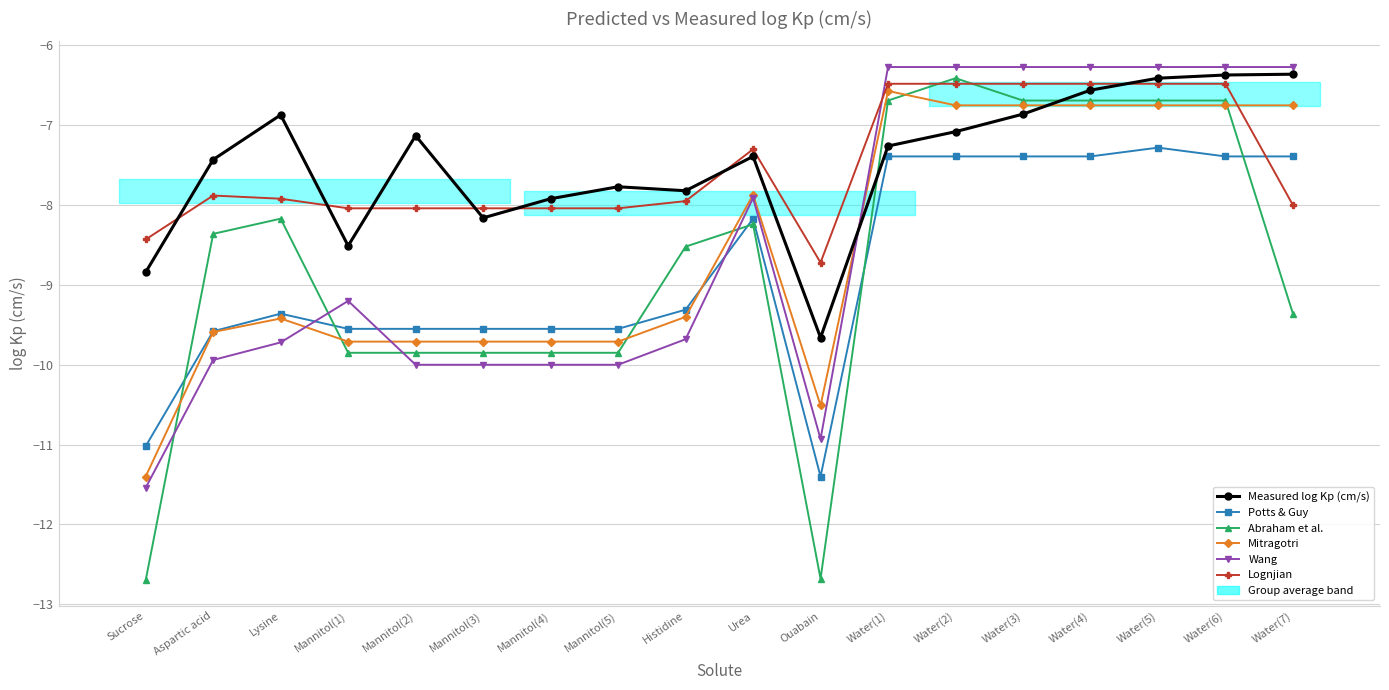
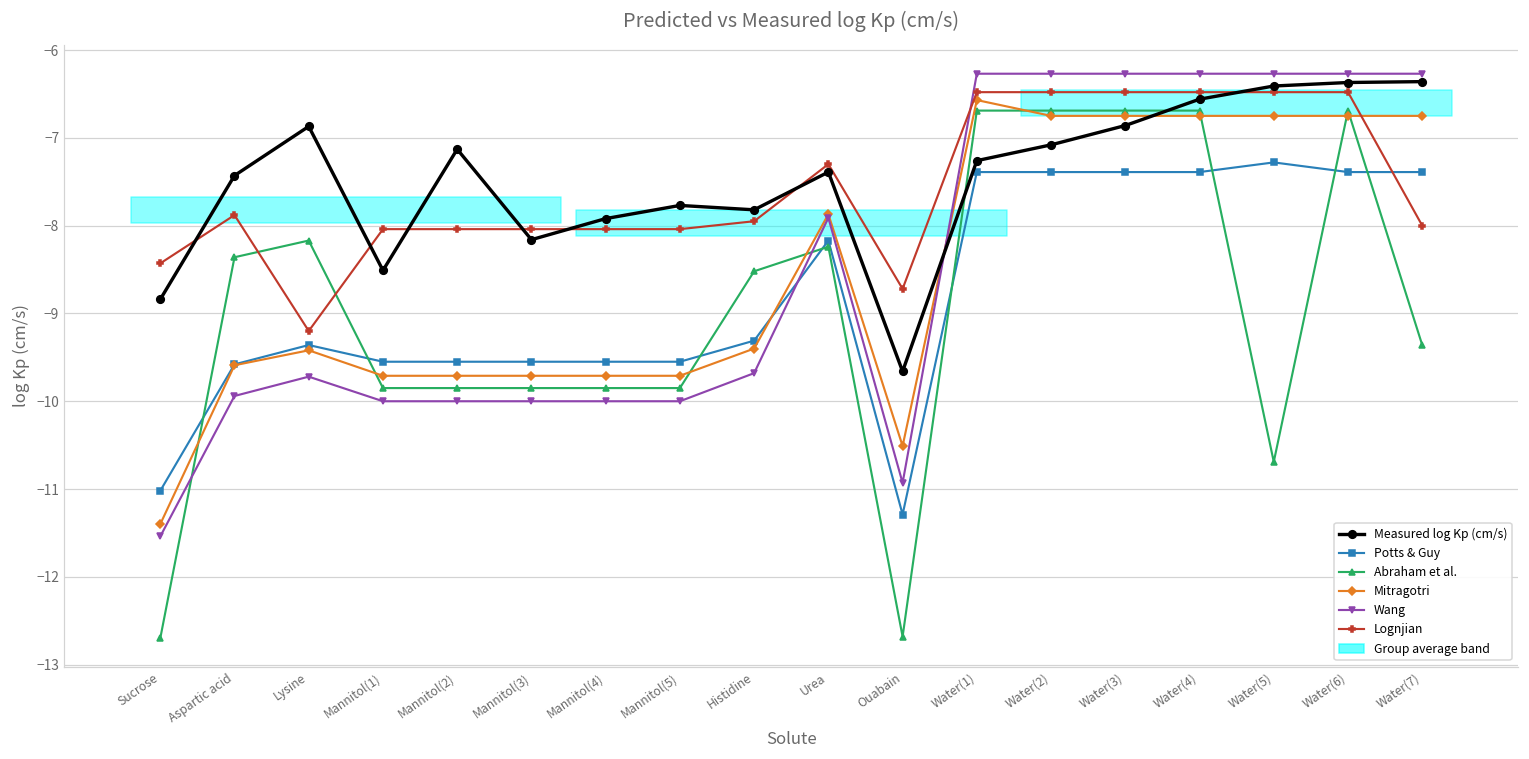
  {
    "Measured log Kp (cm/s)": {
      "Sucrose": -8.8,
      "Aspartic acid": -7.4,
      "Lysine": -6.9,
      "Mannitol(1)": -8.5,
      "Mannitol(2)": -7.1,
      "Mannitol(3)": -8.2,
      "Mannitol(4)": -7.9,
      "Mannitol(5)": -7.8,
      "Histidine": -7.8,
      "Urea": -7.4,
      "Ouabain": -9.7,
      "Water(1)": -7.3,
      "Water(2)": -7.1,
      "Water(3)": -6.9,
      "Water(4)": -6.6,
      "Water(5)": -6.4,
      "Water(6)": -6.4,
      "Water(7)": -6.4
    },
    "Potts & Guy": {
      "Sucrose": -11.0,
      "Lysine": -9.4,
      "Mannitol(1)": -9.6,
      "Mannitol(2)": -9.6,
      "Mannitol(3)": -9.6,
      "Mannitol(4)": -9.6,
      "Mannitol(5)": -9.6,
      "Histidine": -9.3,
      "Urea": -8.2,
-     "Ouabain": -11.4,
+     "Ouabain": -11.3,
      "Water(1)": -7.4,
      "Water(2)": -7.4,
      "Water(3)": -7.4,
      "Water(4)": -7.4,
      "Water(5)": -7.3,
      "Water(6)": -7.4,
      "Water(7)": -7.4
    },
    "Abraham et al.": {
      "Sucrose": -12.7,
      "Aspartic acid": -8.4,
      "Lysine": -8.2,
      "Mannitol(1)": -9.9,
      "Mannitol(2)": -9.9,
      "Mannitol(3)": -9.9,
      "Mannitol(4)": -9.9,
      "Mannitol(5)": -9.9,
      "Histidine": -8.5,
      "Urea": -8.2,
      "Ouabain": -12.7,
      "Water(1)": -6.7,
-     "Water(2)": -6.4,
+     "Water(2)": -6.7,
      "Water(3)": -6.7,
      "Water(4)": -6.7,
-     "Water(5)": -6.7,
+     "Water(5)": -10.7,
      "Water(6)": -6.7,
      "Water(7)": -9.4
    },
    "Mitragotri": {
      "Sucrose": -11.4,
      "Lysine": -9.4,
      "Mannitol(1)": -9.7,
      "Mannitol(2)": -9.7,
      "Mannitol(3)": -9.7,
      "Mannitol(4)": -9.7,
      "Mannitol(5)": -9.7,
      "Histidine": -9.4,
      "Urea": -7.9,
      "Ouabain": -10.5,
      "Water(1)": -6.6,
      "Water(2)": -6.8,
      "Water(3)": -6.8,
      "Water(4)": -6.8,
      "Water(5)": -6.8,
      "Water(6)": -6.8,
      "Water(7)": -6.8
    },
    "Wang": {
      "Sucrose": -11.5,
      "Aspartic acid": -9.9,
      "Lysine": -9.7,
-     "Mannitol(1)": -9.2,
+     "Mannitol(1)": -10.0,
      "Mannitol(2)": -10.0,
      "Mannitol(3)": -10.0,
      "Mannitol(4)": -10.0,
      "Mannitol(5)": -10.0,
      "Histidine": -9.7,
      "Urea": -7.9,
      "Ouabain": -10.9,
      "Water(1)": -6.3,
      "Water(2)": -6.3,
      "Water(3)": -6.3,
      "Water(4)": -6.3,
      "Water(5)": -6.3,
      "Water(6)": -6.3,
      "Water(7)": -6.3
    },
    "Lognjian": {
      "Sucrose": -8.4,
      "Aspartic acid": -7.9,
-     "Lysine": -7.9,
+     "Lysine": -9.2,
      "Mannitol(1)": -8.0,
      "Mannitol(2)": -8.0,
      "Mannitol(3)": -8.0,
      "Mannitol(4)": -8.0,
      "Mannitol(5)": -8.0,
      "Histidine": -8.0,
      "Urea": -7.3,
      "Ouabain": -8.7,
      "Water(1)": -6.5,
      "Water(2)": -6.5,
      "Water(3)": -6.5,
      "Water(4)": -6.5,
      "Water(5)": -6.5,
      "Water(6)": -6.5,
      "Water(7)": -8.0
    }
  }
